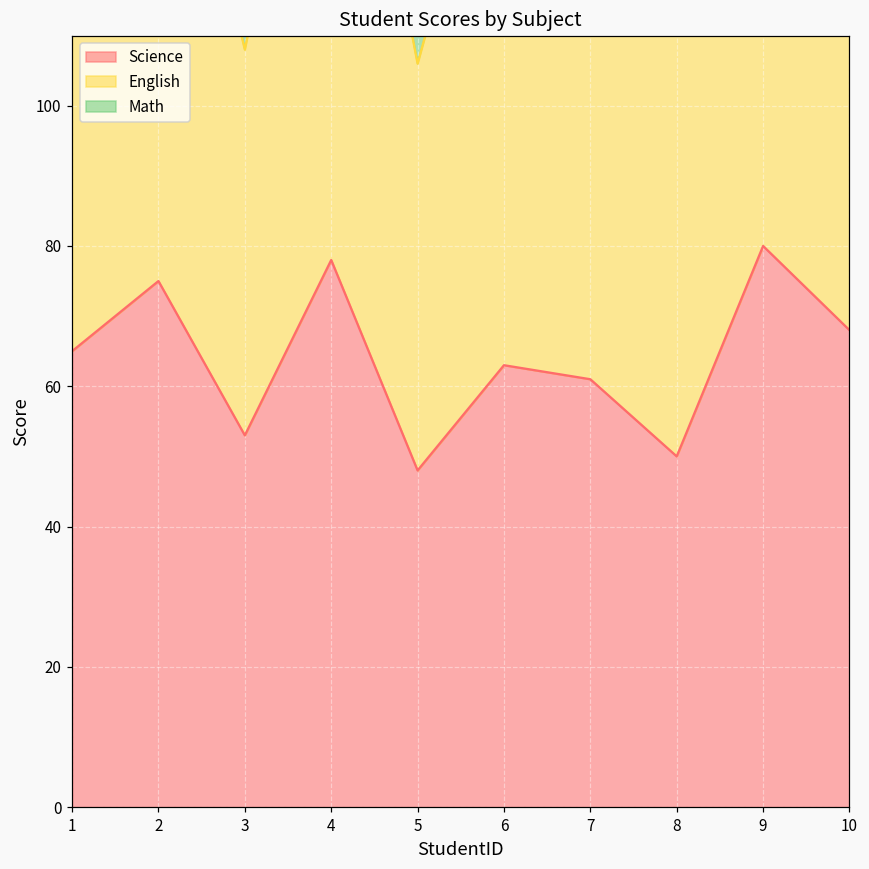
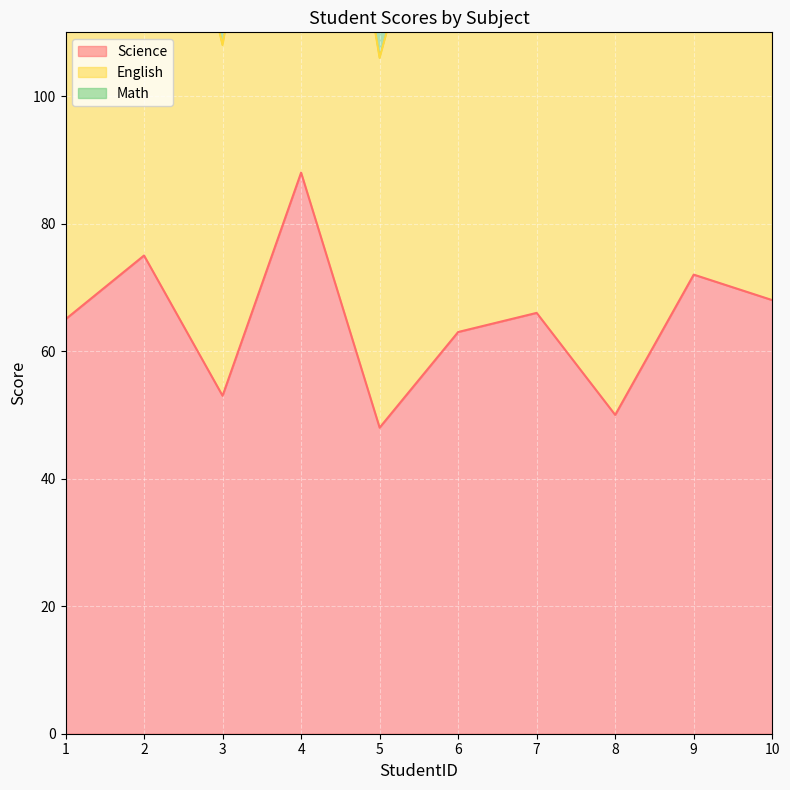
  {
    "Science": {
      "1": 65,
      "2": 75,
      "3": 53,
-     "4": 78,
+     "4": 88,
      "5": 48,
      "6": 63,
-     "7": 61,
+     "7": 66,
      "8": 50,
-     "9": 80,
+     "9": 72,
      "10": 68
    },
    "English": {
      "3": 55,
      "5": 58
    }
  }
